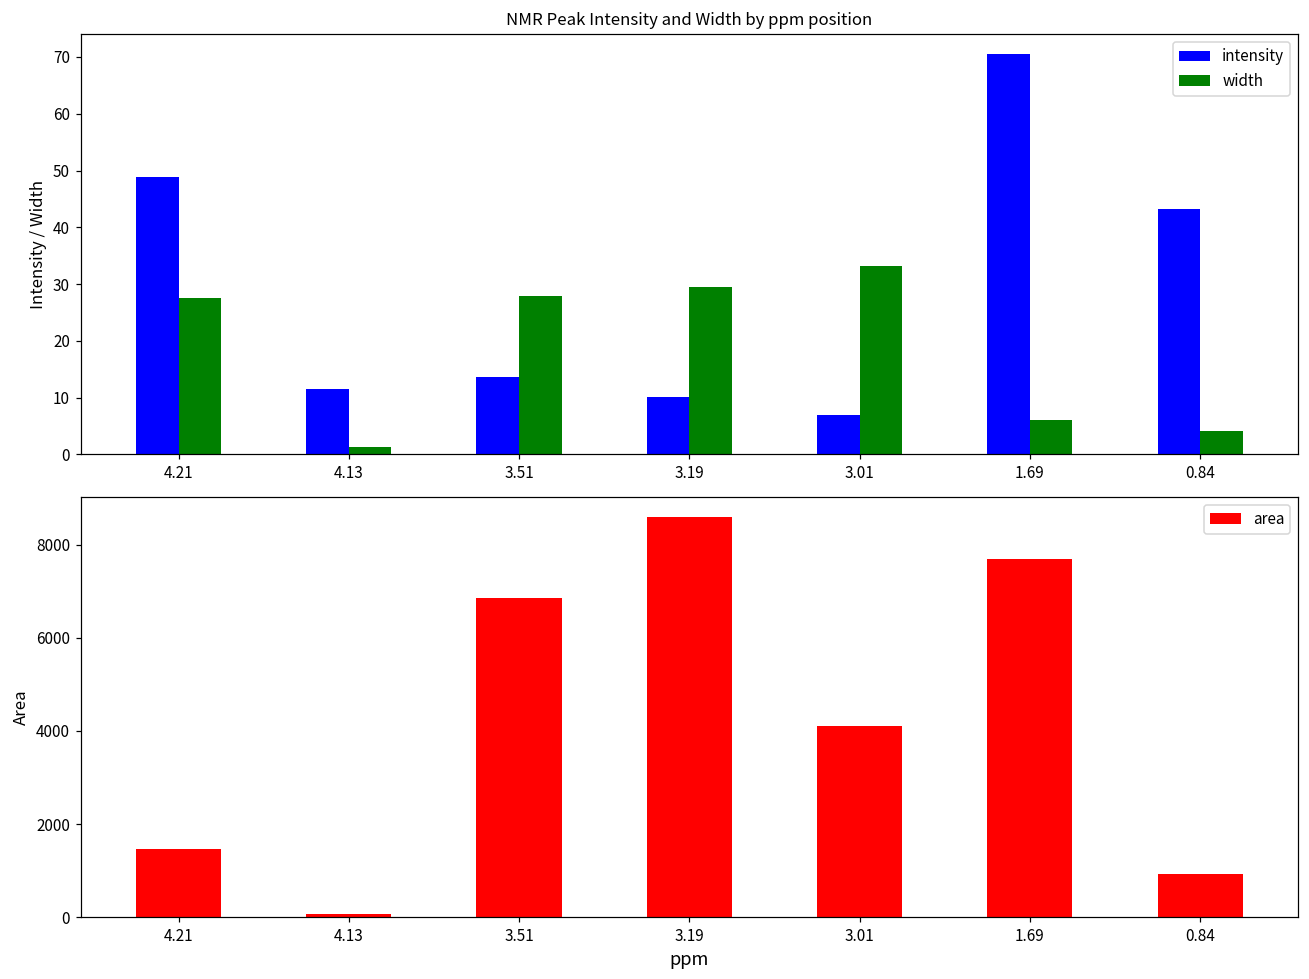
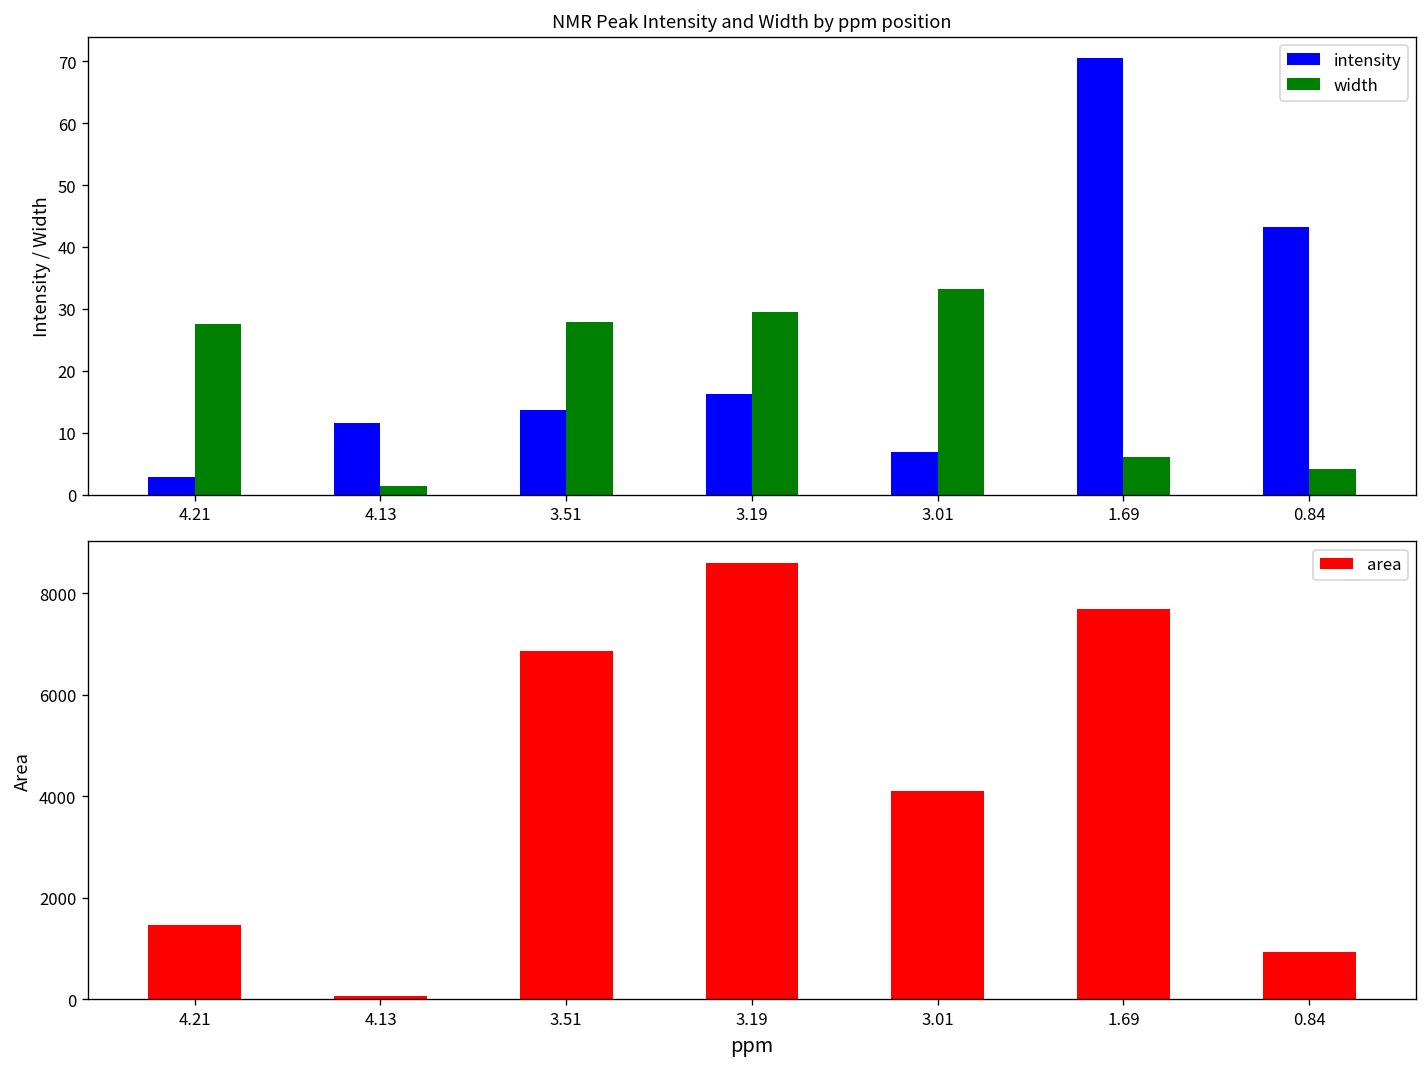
  {
    "NMR Peak Intensity and Width by ppm position": {
      "intensity": {
-       "4.21": 49,
+       "4.21": 3,
        "4.13": 12,
        "3.51": 14,
-       "3.19": 10,
+       "3.19": 16,
        "3.01": 7,
        "1.69": 70,
        "0.84": 43
      },
      "width": {
        "4.21": 28,
        "4.13": 1,
        "3.51": 28,
        "3.19": 30,
        "3.01": 33,
        "1.69": 6,
        "0.84": 4
      }
    }
  }
